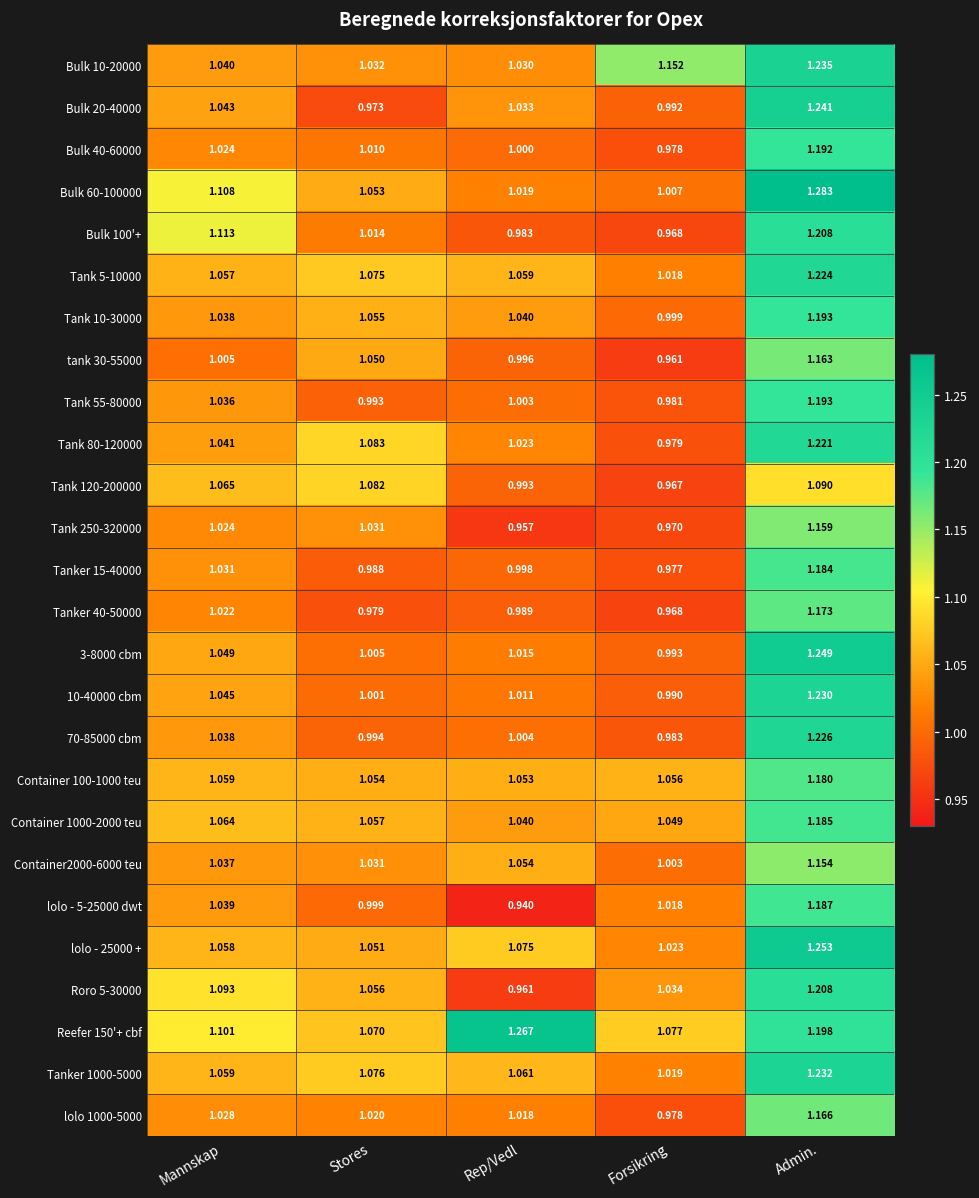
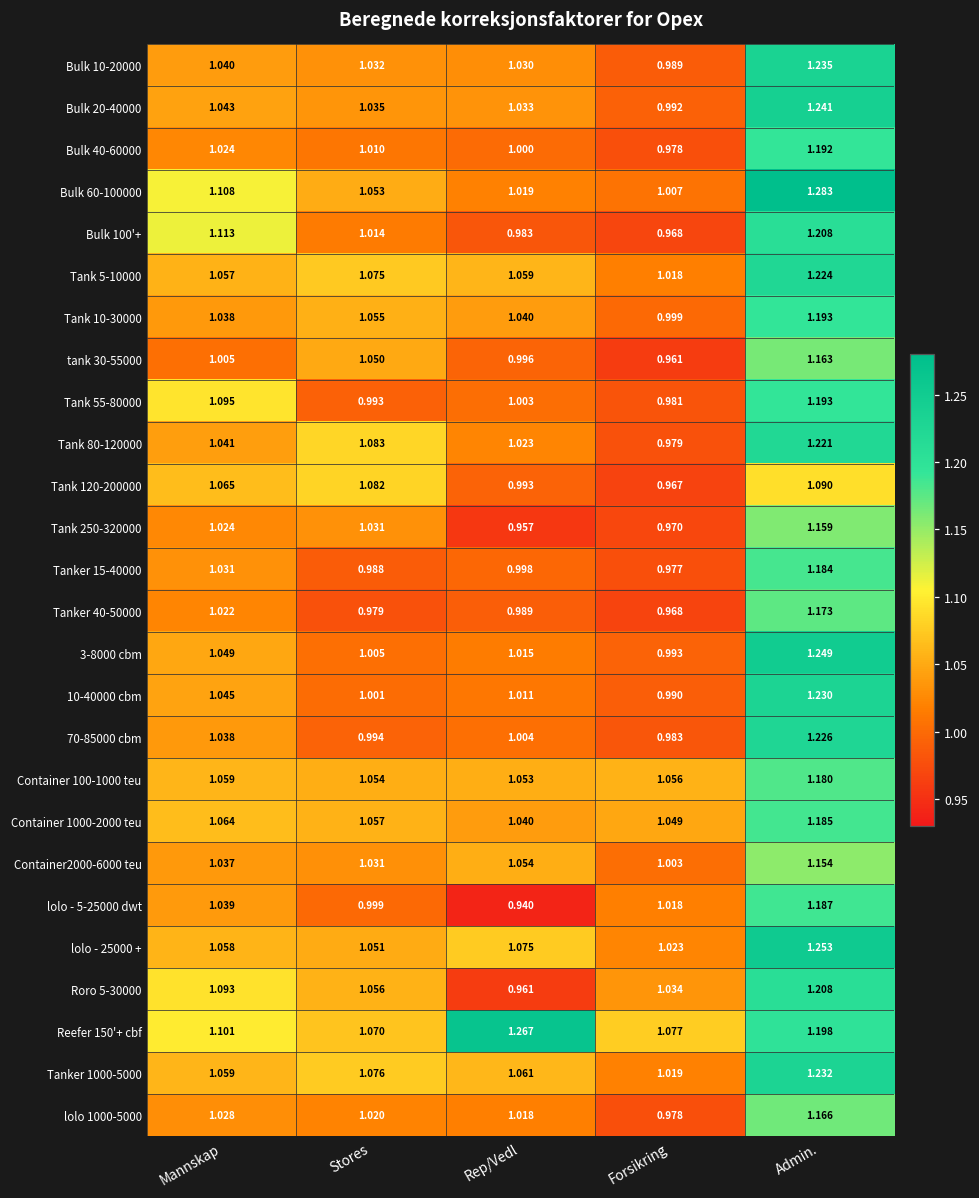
  {
    "Bulk 10-20000": {
      "Mannskap": 1.040,
      "Stores": 1.032,
      "Rep/Vedl": 1.030,
-     "Forsikring": 1.152,
+     "Forsikring": 0.989,
      "Admin.": 1.235
    },
    "Bulk 20-40000": {
      "Mannskap": 1.043,
-     "Stores": 0.973,
+     "Stores": 1.035,
      "Rep/Vedl": 1.033,
      "Forsikring": 0.992,
      "Admin.": 1.241
    },
    "Bulk 40-60000": {
      "Mannskap": 1.024,
      "Stores": 1.010,
      "Rep/Vedl": 1.000,
      "Forsikring": 0.978,
      "Admin.": 1.192
    },
    "Bulk 60-100000": {
      "Mannskap": 1.108,
      "Stores": 1.053,
      "Rep/Vedl": 1.019,
      "Forsikring": 1.007,
      "Admin.": 1.283
    },
    "Bulk 100'+": {
      "Mannskap": 1.113,
      "Stores": 1.014,
      "Rep/Vedl": 0.983,
      "Forsikring": 0.968,
      "Admin.": 1.208
    },
    "Tank 5-10000": {
      "Mannskap": 1.057,
      "Stores": 1.075,
      "Rep/Vedl": 1.059,
      "Forsikring": 1.018,
      "Admin.": 1.224
    },
    "Tank 10-30000": {
      "Mannskap": 1.038,
      "Stores": 1.055,
      "Rep/Vedl": 1.040,
      "Forsikring": 0.999,
      "Admin.": 1.193
    },
    "tank 30-55000": {
      "Mannskap": 1.005,
      "Stores": 1.050,
      "Rep/Vedl": 0.996,
      "Forsikring": 0.961,
      "Admin.": 1.163
    },
    "Tank 55-80000": {
-     "Mannskap": 1.036,
+     "Mannskap": 1.095,
      "Stores": 0.993,
      "Rep/Vedl": 1.003,
      "Forsikring": 0.981,
      "Admin.": 1.193
    },
    "Tank 80-120000": {
      "Mannskap": 1.041,
      "Stores": 1.083,
      "Rep/Vedl": 1.023,
      "Forsikring": 0.979,
      "Admin.": 1.221
    },
    "Tank 120-200000": {
      "Mannskap": 1.065,
      "Stores": 1.082,
      "Rep/Vedl": 0.993,
      "Forsikring": 0.967,
      "Admin.": 1.090
    },
    "Tank 250-320000": {
      "Mannskap": 1.024,
      "Stores": 1.031,
      "Rep/Vedl": 0.957,
      "Forsikring": 0.970,
      "Admin.": 1.159
    },
    "Tanker 15-40000": {
      "Mannskap": 1.031,
      "Stores": 0.988,
      "Rep/Vedl": 0.998,
      "Forsikring": 0.977,
      "Admin.": 1.184
    },
    "Tanker 40-50000": {
      "Mannskap": 1.022,
      "Stores": 0.979,
      "Rep/Vedl": 0.989,
      "Forsikring": 0.968,
      "Admin.": 1.173
    },
    "3-8000 cbm": {
      "Mannskap": 1.049,
      "Stores": 1.005,
      "Rep/Vedl": 1.015,
      "Forsikring": 0.993,
      "Admin.": 1.249
    },
    "10-40000 cbm": {
      "Mannskap": 1.045,
      "Stores": 1.001,
      "Rep/Vedl": 1.011,
      "Forsikring": 0.990,
      "Admin.": 1.230
    },
    "70-85000 cbm": {
      "Mannskap": 1.038,
      "Stores": 0.994,
      "Rep/Vedl": 1.004,
      "Forsikring": 0.983,
      "Admin.": 1.226
    },
    "Container 100-1000 teu": {
      "Mannskap": 1.059,
      "Stores": 1.054,
      "Rep/Vedl": 1.053,
      "Forsikring": 1.056,
      "Admin.": 1.180
    },
    "Container 1000-2000 teu": {
      "Mannskap": 1.064,
      "Stores": 1.057,
      "Rep/Vedl": 1.040,
      "Forsikring": 1.049,
      "Admin.": 1.185
    },
    "Container2000-6000 teu": {
      "Mannskap": 1.037,
      "Stores": 1.031,
      "Rep/Vedl": 1.054,
      "Forsikring": 1.003,
      "Admin.": 1.154
    },
    "lolo - 5-25000 dwt": {
      "Mannskap": 1.039,
      "Stores": 0.999,
      "Rep/Vedl": 0.940,
      "Forsikring": 1.018,
      "Admin.": 1.187
    },
    "lolo - 25000 +": {
      "Mannskap": 1.058,
      "Stores": 1.051,
      "Rep/Vedl": 1.075,
      "Forsikring": 1.023,
      "Admin.": 1.253
    },
    "Roro 5-30000": {
      "Mannskap": 1.093,
      "Stores": 1.056,
      "Rep/Vedl": 0.961,
      "Forsikring": 1.034,
      "Admin.": 1.208
    },
    "Reefer 150'+ cbf": {
      "Mannskap": 1.101,
      "Stores": 1.070,
      "Rep/Vedl": 1.267,
      "Forsikring": 1.077,
      "Admin.": 1.198
    },
    "Tanker 1000-5000": {
      "Mannskap": 1.059,
      "Stores": 1.076,
      "Rep/Vedl": 1.061,
      "Forsikring": 1.019,
      "Admin.": 1.232
    },
    "lolo 1000-5000": {
      "Mannskap": 1.028,
      "Stores": 1.020,
      "Rep/Vedl": 1.018,
      "Forsikring": 0.978,
      "Admin.": 1.166
    }
  }
